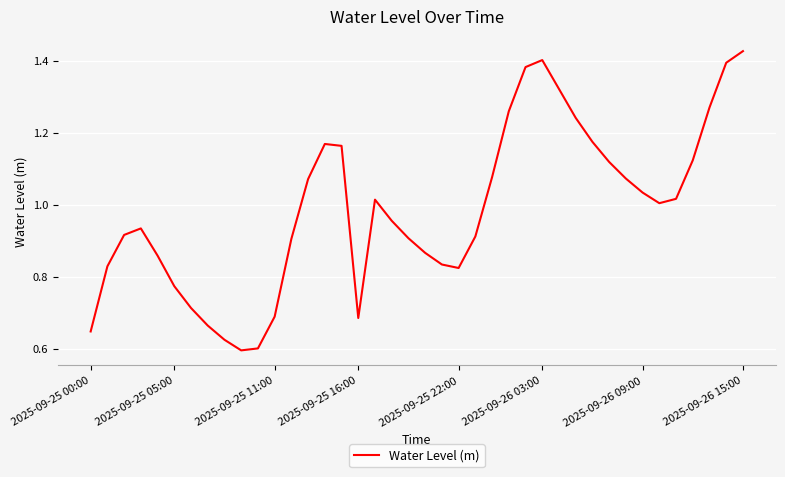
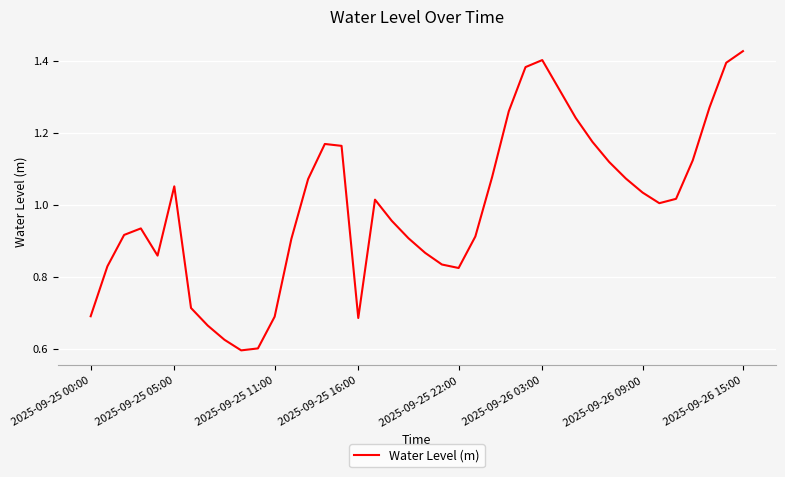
  {
-   "2025-09-25 00:00": 0.65,
-   "2025-09-25 05:00": 0.77,
+   "2025-09-25 00:00": 0.69,
+   "2025-09-25 05:00": 1.05,
    "2025-09-25 11:00": 0.69,
    "2025-09-25 16:00": 0.69,
    "2025-09-25 22:00": 0.82,
    "2025-09-26 03:00": 1.40,
    "2025-09-26 09:00": 1.03,
    "2025-09-26 15:00": 1.43
  }
